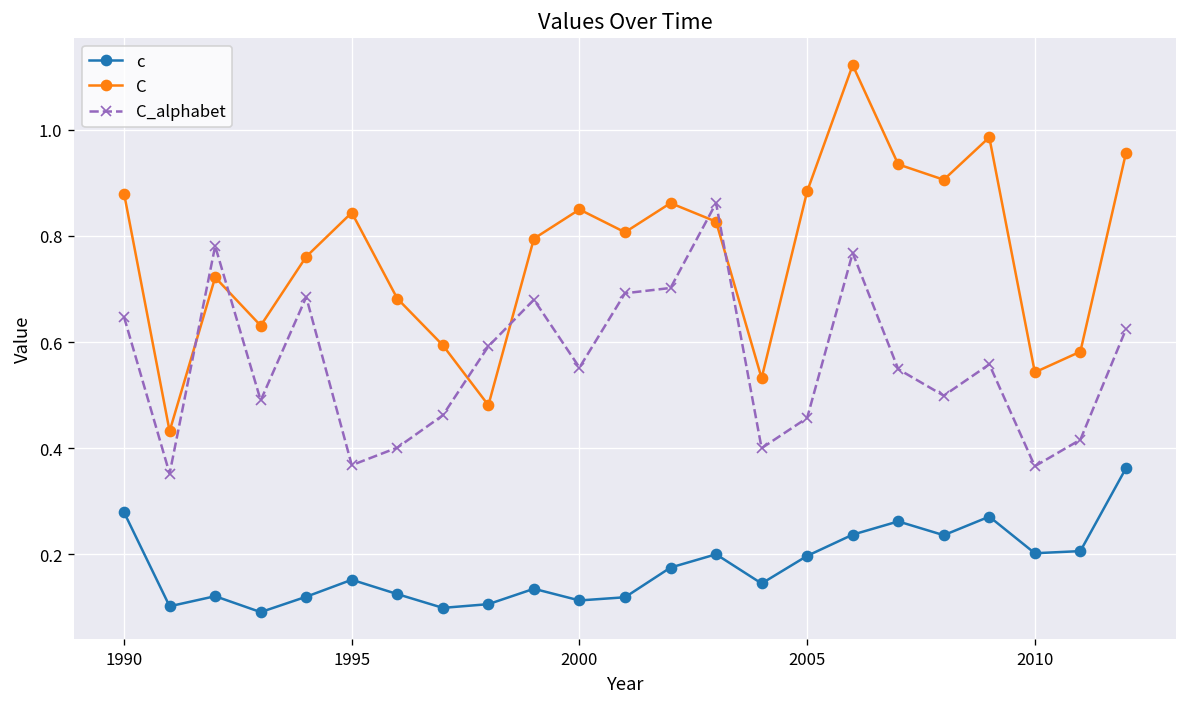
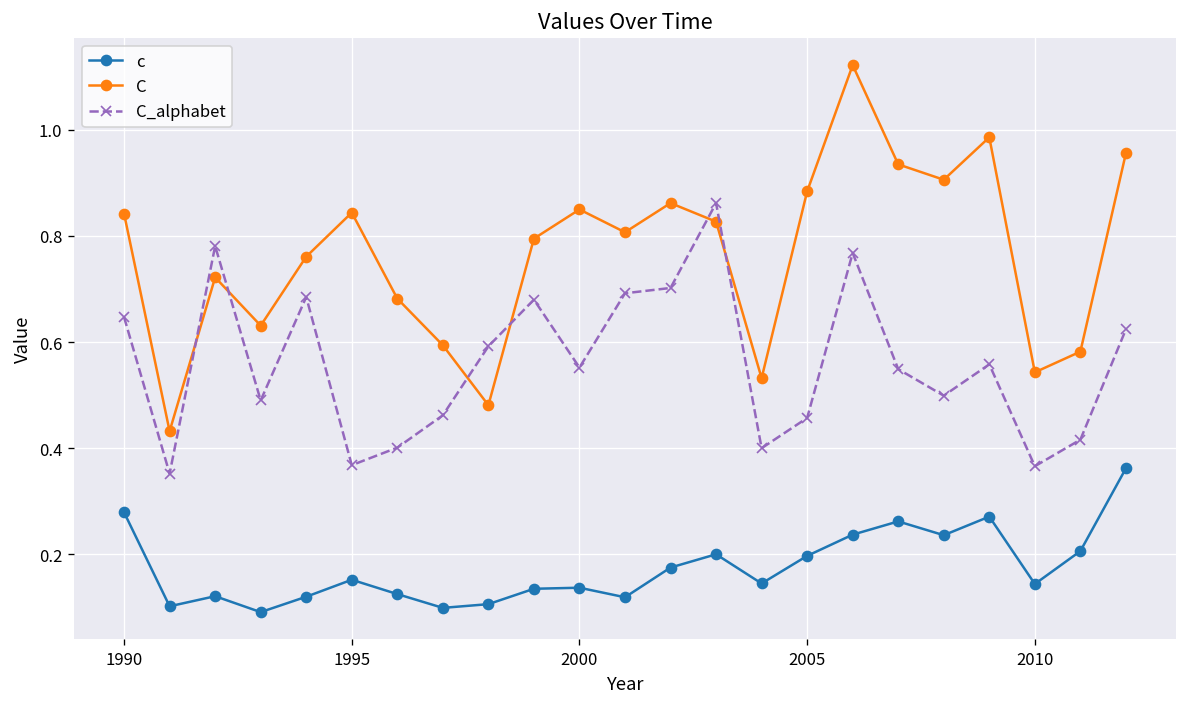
  {
    "c": {
      "1990": 0.28,
      "1995": 0.15,
-     "2000": 0.11,
+     "2000": 0.14,
      "2005": 0.20,
-     "2010": 0.20
+     "2010": 0.14
    },
    "C": {
-     "1990": 0.88,
+     "1990": 0.84,
      "1995": 0.84,
      "2000": 0.85,
      "2005": 0.88,
      "2010": 0.54
    },
    "C_alphabet": {
      "1990": 0.65,
      "1995": 0.37,
      "2000": 0.55,
      "2005": 0.46,
      "2010": 0.37
    }
  }
